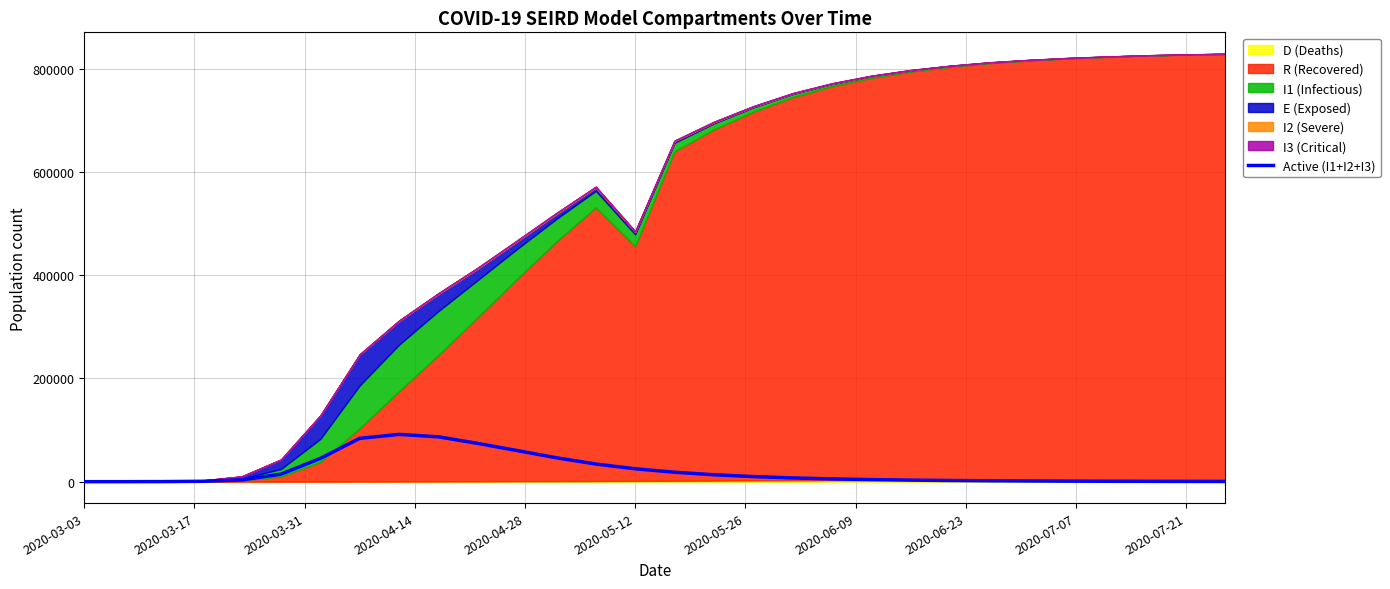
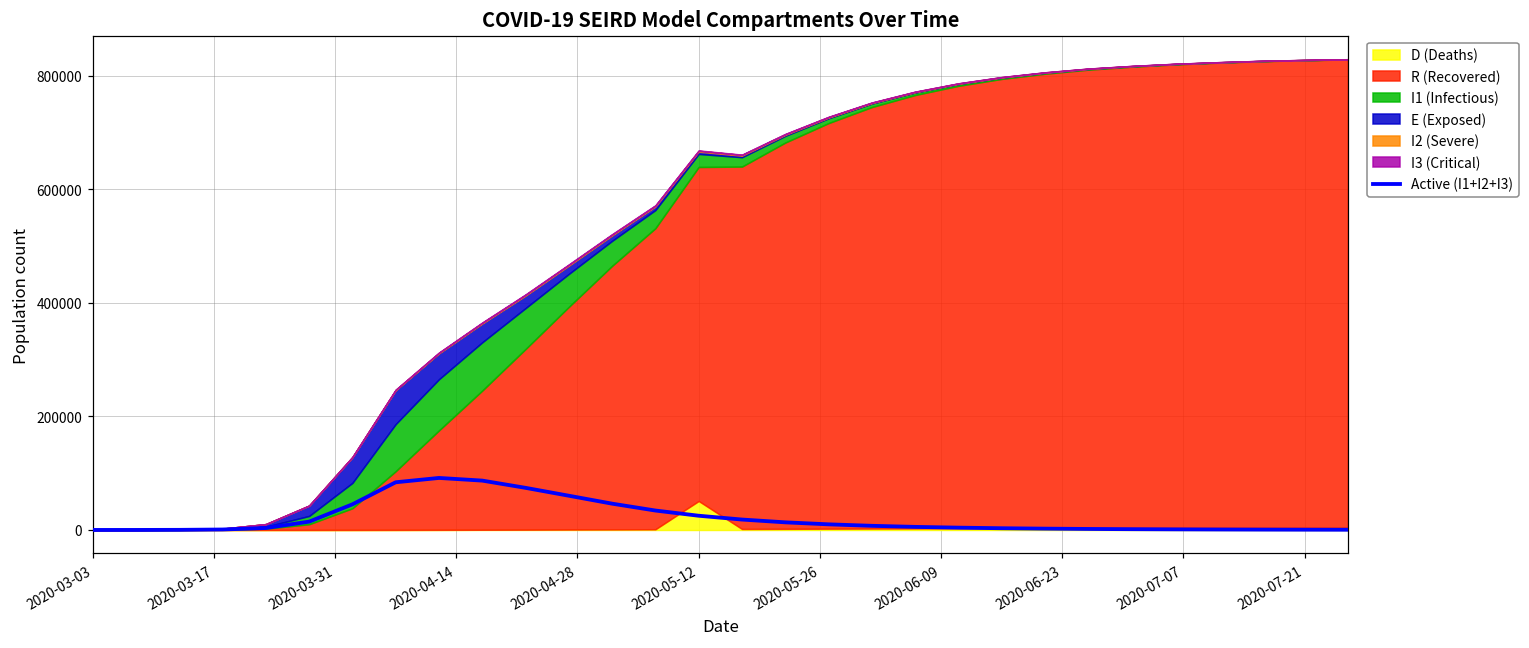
  {
    "D (Deaths)": {
-     "2020-05-12": 0
+     "2020-05-12": 50000
    },
    "R (Recovered)": {
-     "2020-05-12": 450000
+     "2020-05-12": 590000
    }
  }
